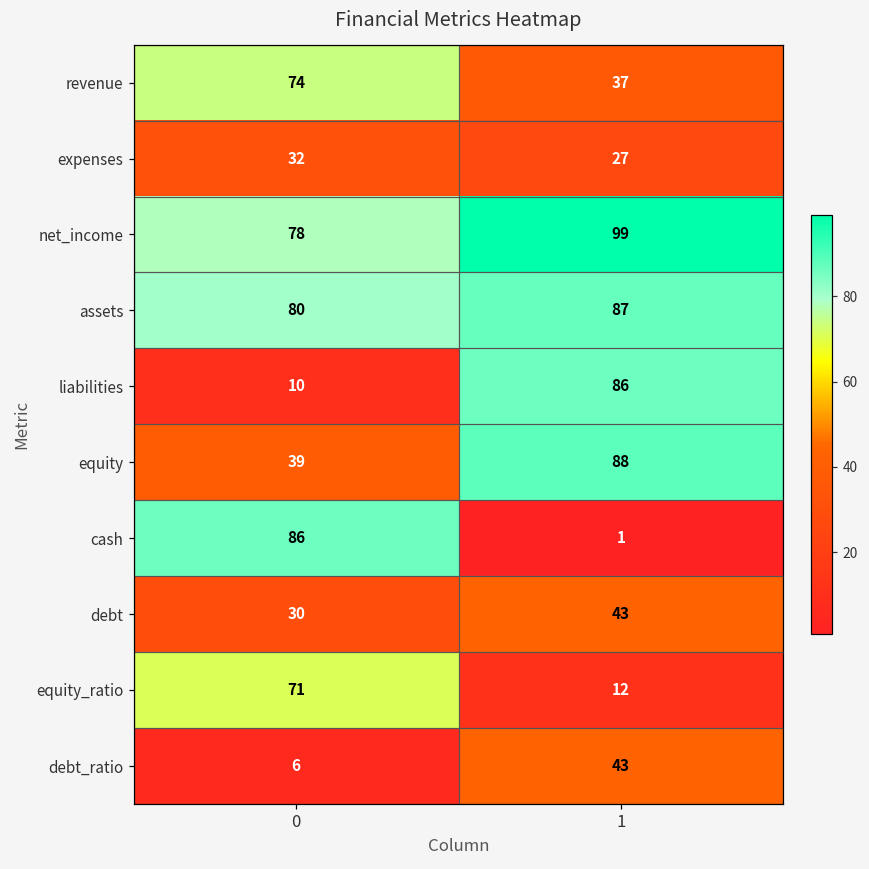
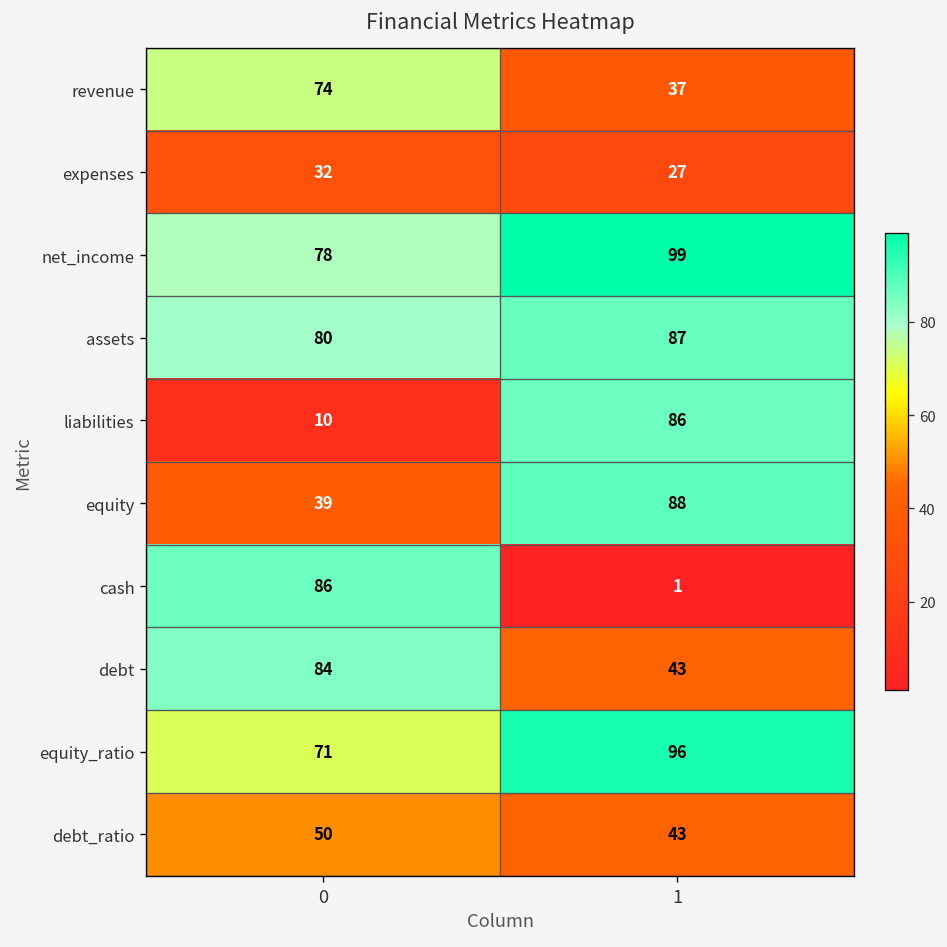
  {
    "revenue": {
      "0": 74,
      "1": 37
    },
    "expenses": {
      "0": 32,
      "1": 27
    },
    "net_income": {
      "0": 78,
      "1": 99
    },
    "assets": {
      "0": 80,
      "1": 87
    },
    "liabilities": {
      "0": 10,
      "1": 86
    },
    "equity": {
      "0": 39,
      "1": 88
    },
    "cash": {
      "0": 86,
      "1": 1
    },
    "debt": {
-     "0": 30,
+     "0": 84,
      "1": 43
    },
    "equity_ratio": {
      "0": 71,
-     "1": 12
+     "1": 96
    },
    "debt_ratio": {
-     "0": 6,
+     "0": 50,
      "1": 43
    }
  }
